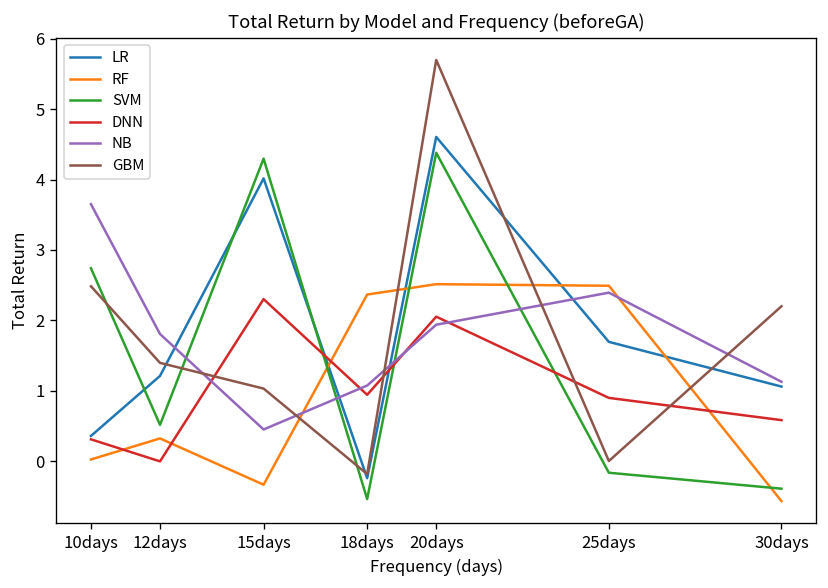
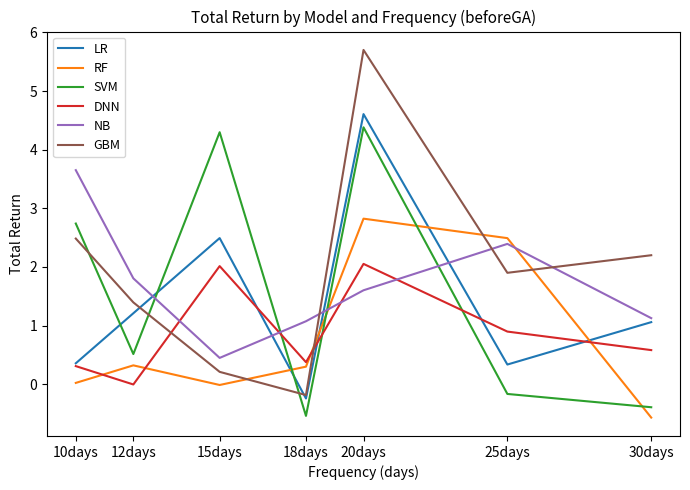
  {
    "LR": {
      "10days": 0.4,
      "12days": 1.2,
-     "15days": 4.0,
+     "15days": 2.5,
      "18days": -0.2,
      "20days": 4.6,
-     "25days": 1.7,
+     "25days": 0.3,
      "30days": 1.1
    },
    "RF": {
      "10days": 0.0,
      "12days": 0.3,
-     "15days": -0.3,
-     "18days": 2.4,
-     "20days": 2.5,
+     "15days": 0.0,
+     "18days": 0.3,
+     "20days": 2.8,
      "25days": 2.5,
      "30days": -0.6
    },
    "SVM": {
      "10days": 2.7,
      "12days": 0.5,
      "15days": 4.3,
      "18days": -0.5,
      "20days": 4.4,
      "25days": -0.2,
      "30days": -0.4
    },
    "DNN": {
      "10days": 0.3,
      "12days": 0.0,
-     "15days": 2.3,
-     "18days": 0.9,
+     "15days": 2.0,
+     "18days": 0.4,
      "20days": 2.1,
      "25days": 0.9,
      "30days": 0.6
    },
    "NB": {
      "10days": 3.7,
      "12days": 1.8,
      "15days": 0.4,
      "18days": 1.1,
-     "20days": 1.9,
+     "20days": 1.6,
      "25days": 2.4,
      "30days": 1.1
    },
    "GBM": {
      "10days": 2.5,
      "12days": 1.4,
-     "15days": 1.0,
+     "15days": 0.2,
      "18days": -0.2,
      "20days": 5.7,
-     "25days": 0.0,
+     "25days": 1.9,
      "30days": 2.2
    }
  }
